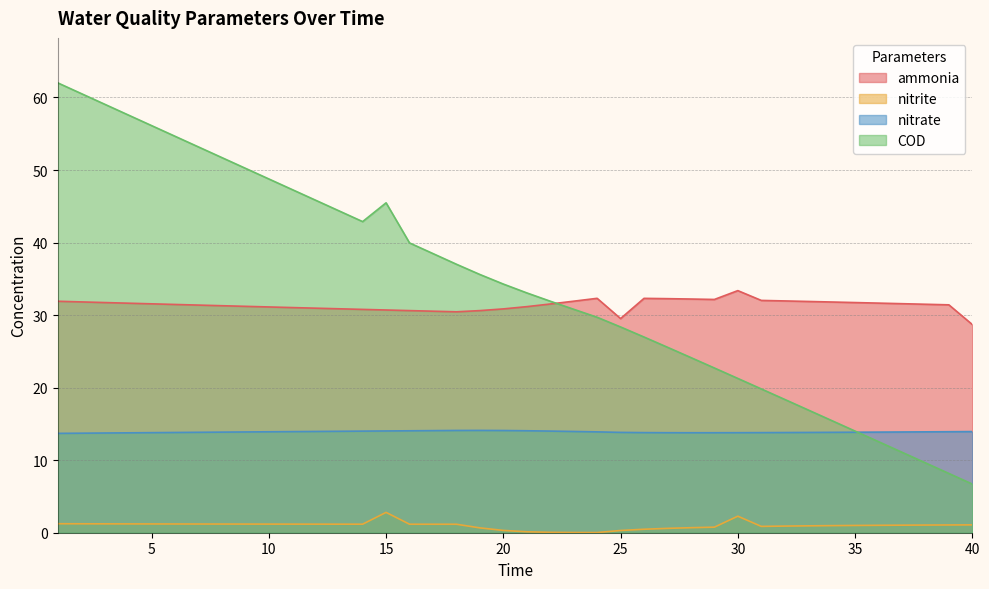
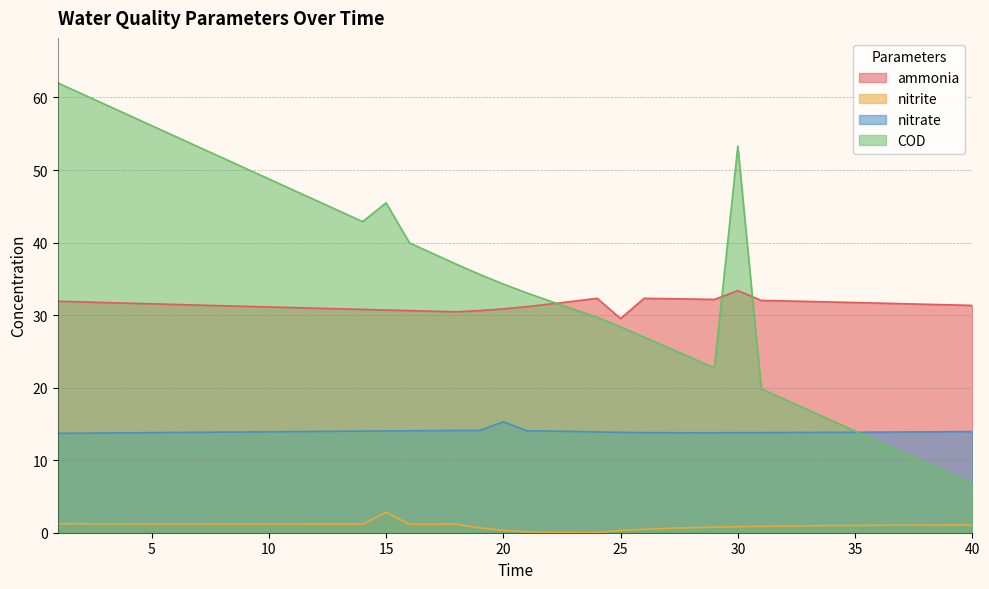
  {
    "ammonia": {
      "5": 32,
      "10": 31,
      "15": 31,
      "20": 31,
      "25": 30,
      "30": 33,
      "35": 32,
-     "40": 29
+     "40": 31
    },
    "nitrite": {
      "5": 1,
      "10": 1,
      "15": 3,
      "20": 0,
      "25": 0,
-     "30": 2,
+     "30": 1,
      "35": 1,
      "40": 1
    },
    "nitrate": {
      "5": 14,
      "10": 14,
      "15": 14,
-     "20": 14,
+     "20": 15,
      "25": 14,
      "30": 14,
      "40": 14
    },
    "COD": {
      "5": 56,
      "10": 49,
      "15": 45,
      "20": 34,
      "25": 28,
-     "30": 21,
+     "30": 53,
      "40": 7
    }
  }
